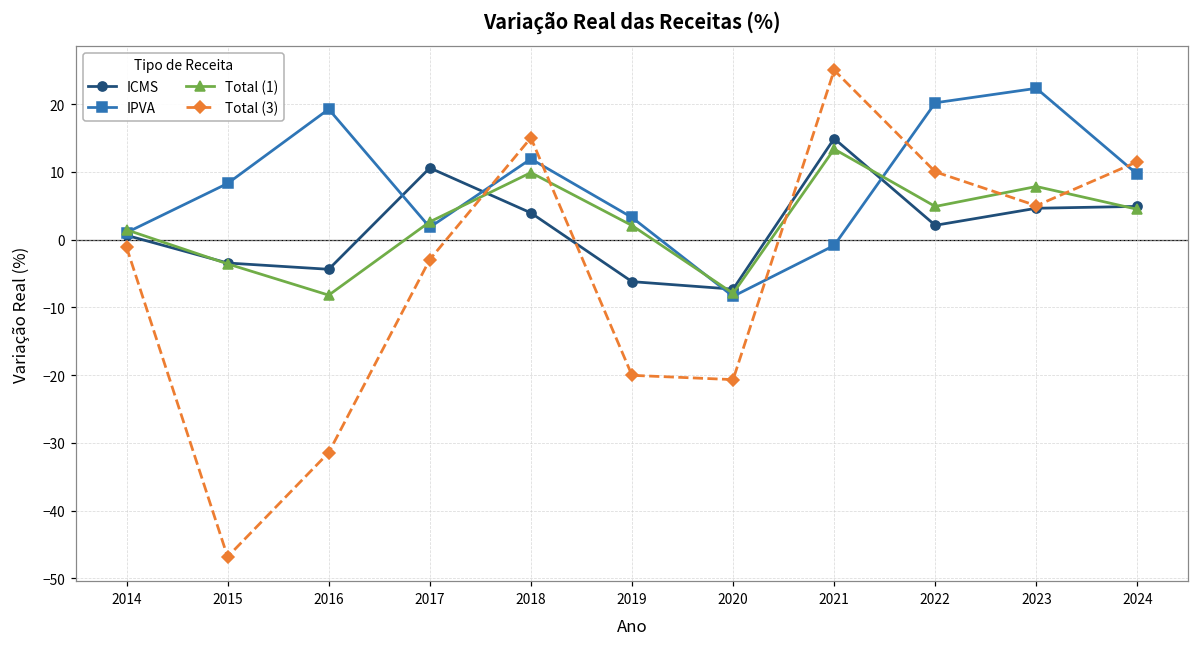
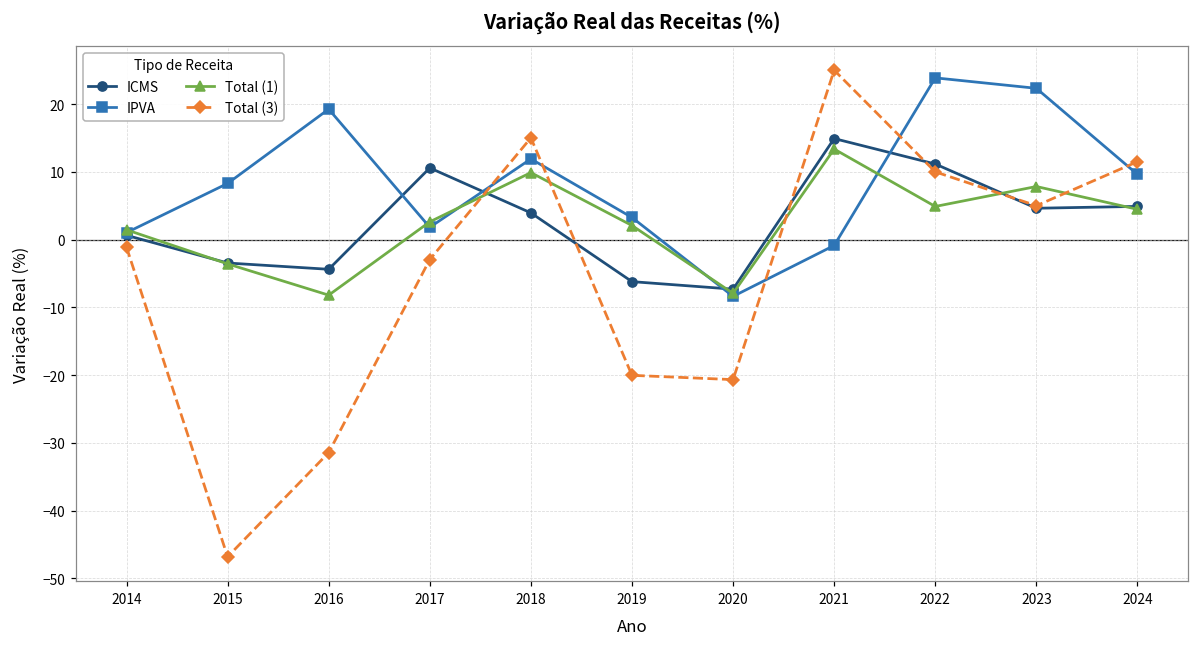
  {
    "ICMS": {
      "2016": -4,
      "2017": 11,
      "2018": 4,
      "2019": -6,
      "2020": -7,
      "2021": 15,
-     "2022": 2,
+     "2022": 11,
      "2024": 5
    },
    "IPVA": {
      "2015": 8,
      "2016": 19,
      "2017": 2,
      "2018": 12,
      "2019": 3,
      "2020": -8,
      "2021": -1,
-     "2022": 20,
+     "2022": 24,
      "2023": 22,
      "2024": 10
    },
    "Total (1)": {
      "2014": 1,
      "2016": -8,
      "2017": 3,
      "2018": 10,
      "2019": 2,
      "2020": -8,
      "2021": 13,
      "2022": 5,
      "2023": 8,
      "2024": 4
    },
    "Total (3)": {
      "2014": -1,
      "2015": -47,
      "2016": -31,
      "2017": -3,
      "2018": 15,
      "2019": -20,
      "2020": -21,
      "2021": 25,
      "2022": 10,
      "2024": 12
    }
  }
